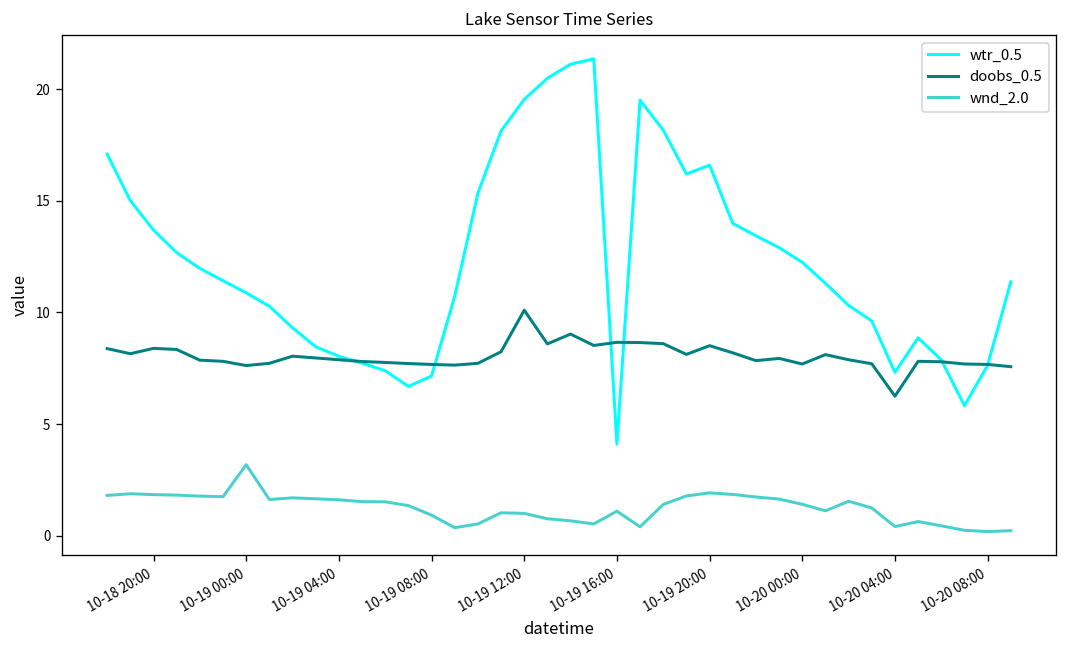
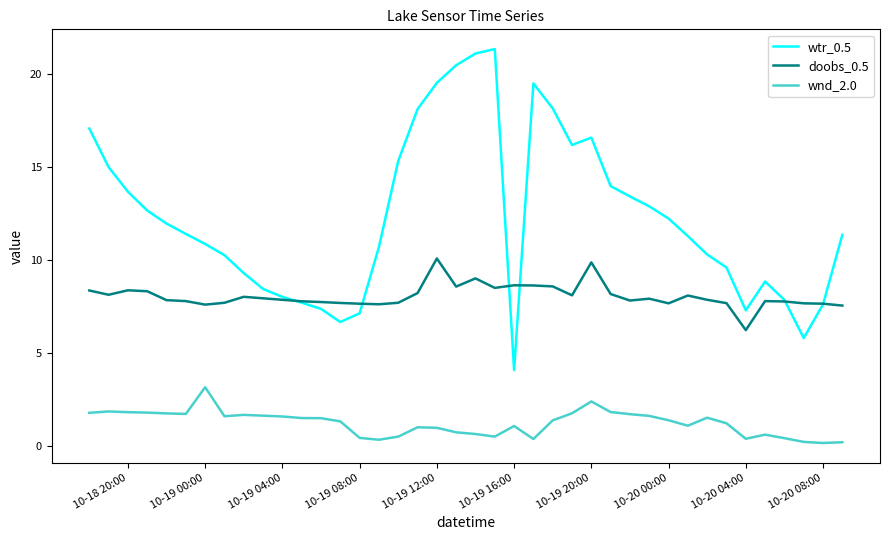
  {
    "wtr_0.5": {
      "10-18 20:00": 13.7,
      "10-19 00:00": 10.9,
      "10-19 04:00": 8.0,
      "10-19 08:00": 7.2,
      "10-19 12:00": 19.5,
      "10-19 16:00": 4.1,
      "10-19 20:00": 16.6,
      "10-20 00:00": 12.2,
      "10-20 04:00": 7.3
    },
    "doobs_0.5": {
      "10-18 20:00": 8.4,
      "10-19 00:00": 7.6,
      "10-19 04:00": 7.9,
      "10-19 08:00": 7.7,
      "10-19 12:00": 10.1,
      "10-19 16:00": 8.7,
-     "10-19 20:00": 8.5,
+     "10-19 20:00": 9.9,
      "10-20 00:00": 7.7,
      "10-20 04:00": 6.3
    },
    "wnd_2.0": {
      "10-18 20:00": 1.8,
      "10-19 00:00": 3.2,
      "10-19 04:00": 1.6,
-     "10-19 08:00": 0.9,
+     "10-19 08:00": 0.5,
      "10-19 12:00": 1.0,
      "10-19 16:00": 1.1,
-     "10-19 20:00": 1.9,
+     "10-19 20:00": 2.4,
      "10-20 00:00": 1.4,
      "10-20 04:00": 0.4,
      "10-20 08:00": 0.2
    }
  }
